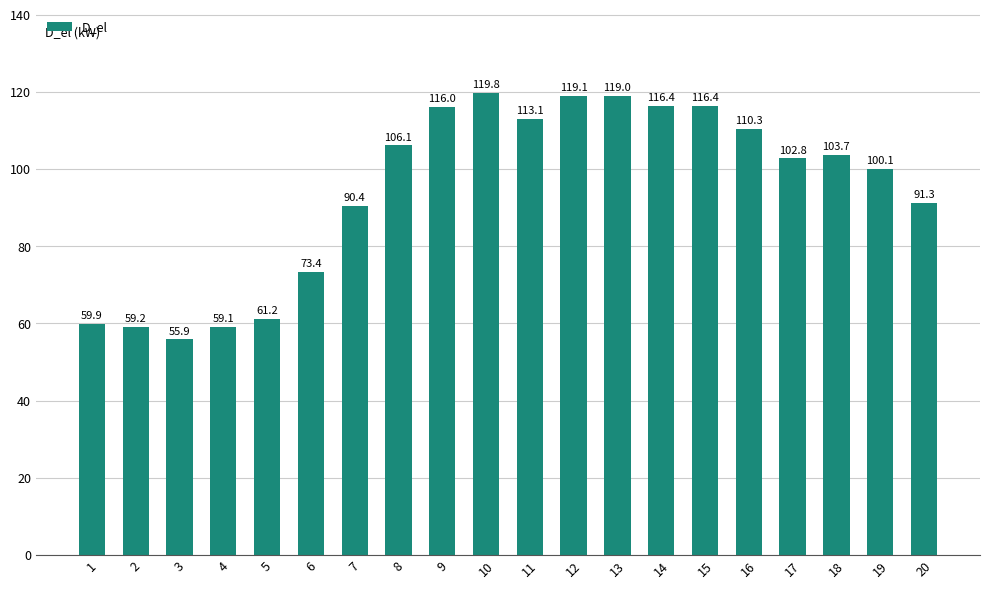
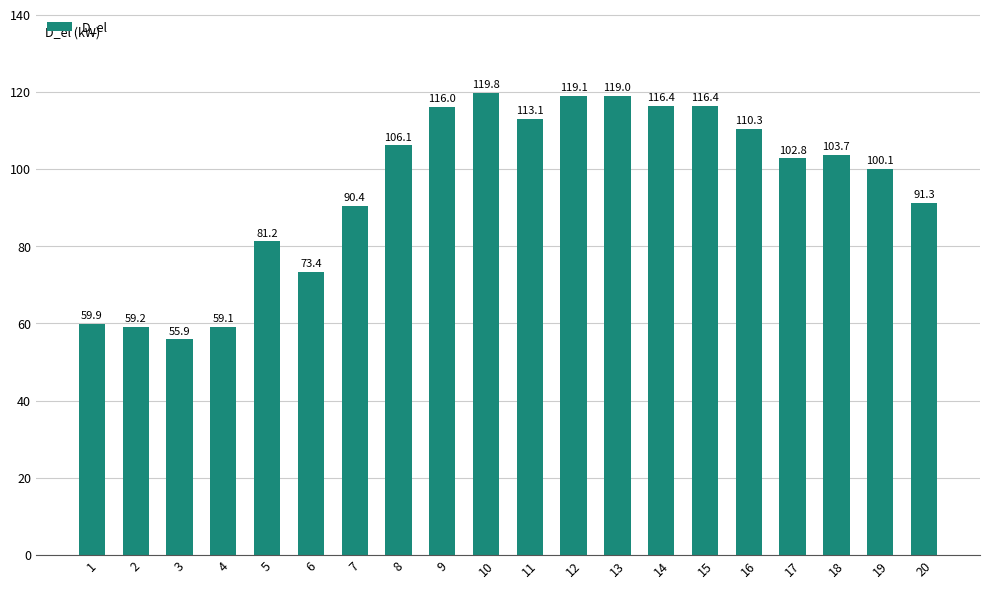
  {
    "1": 59.9,
    "2": 59.2,
    "3": 55.9,
    "4": 59.1,
-   "5": 61.2,
+   "5": 81.2,
    "6": 73.4,
    "7": 90.4,
    "8": 106.1,
    "9": 116.0,
    "10": 119.8,
    "11": 113.1,
    "12": 119.1,
    "13": 119.0,
    "14": 116.4,
    "15": 116.4,
    "16": 110.3,
    "17": 102.8,
    "18": 103.7,
    "19": 100.1,
    "20": 91.3
  }
